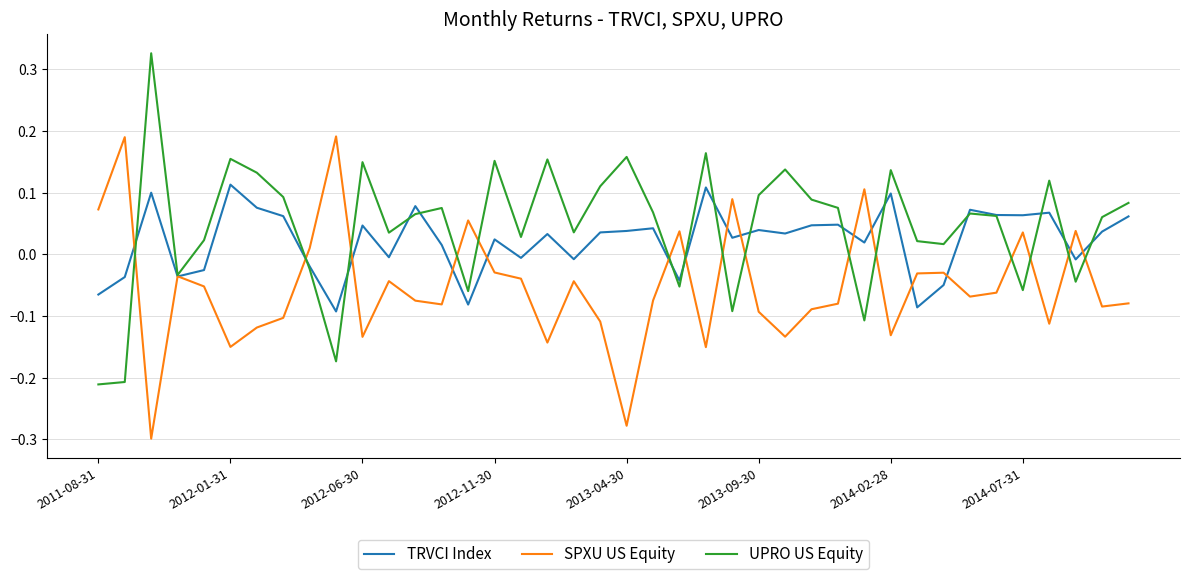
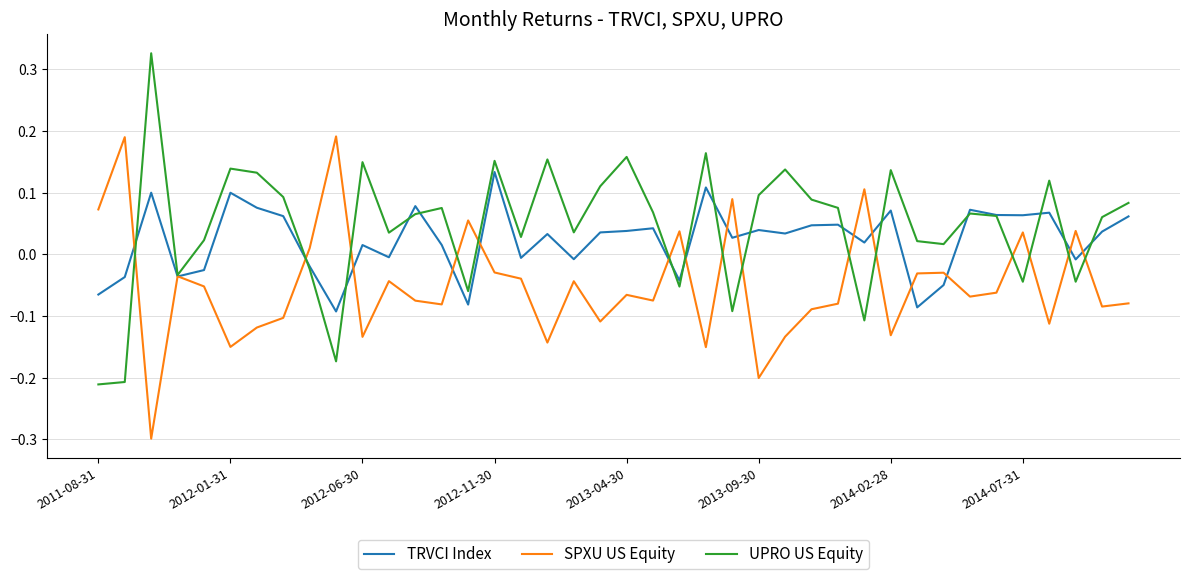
  {
    "TRVCI Index": {
      "2011-08-31": -0.07,
-     "2012-01-31": 0.11,
-     "2012-06-30": 0.05,
-     "2012-11-30": 0.02,
+     "2012-01-31": 0.10,
+     "2012-06-30": 0.02,
+     "2012-11-30": 0.13,
      "2013-04-30": 0.04,
      "2013-09-30": 0.04,
-     "2014-02-28": 0.10,
+     "2014-02-28": 0.07,
      "2014-07-31": 0.06
    },
    "SPXU US Equity": {
      "2011-08-31": 0.07,
      "2012-01-31": -0.15,
      "2012-06-30": -0.13,
      "2012-11-30": -0.03,
-     "2013-04-30": -0.28,
-     "2013-09-30": -0.09,
+     "2013-04-30": -0.07,
+     "2013-09-30": -0.20,
      "2014-02-28": -0.13,
      "2014-07-31": 0.04
    },
    "UPRO US Equity": {
      "2011-08-31": -0.21,
-     "2012-01-31": 0.15,
+     "2012-01-31": 0.14,
      "2012-06-30": 0.15,
      "2012-11-30": 0.15,
      "2013-04-30": 0.16,
      "2013-09-30": 0.10,
      "2014-02-28": 0.14,
-     "2014-07-31": -0.06
+     "2014-07-31": -0.04
    }
  }
